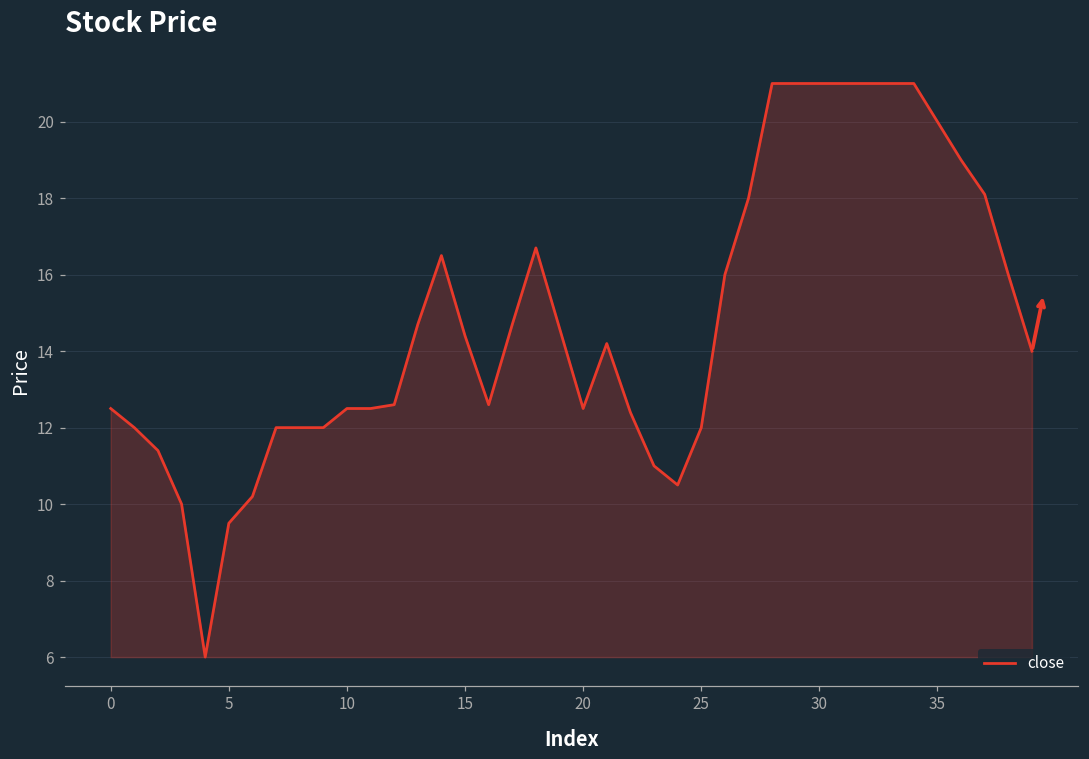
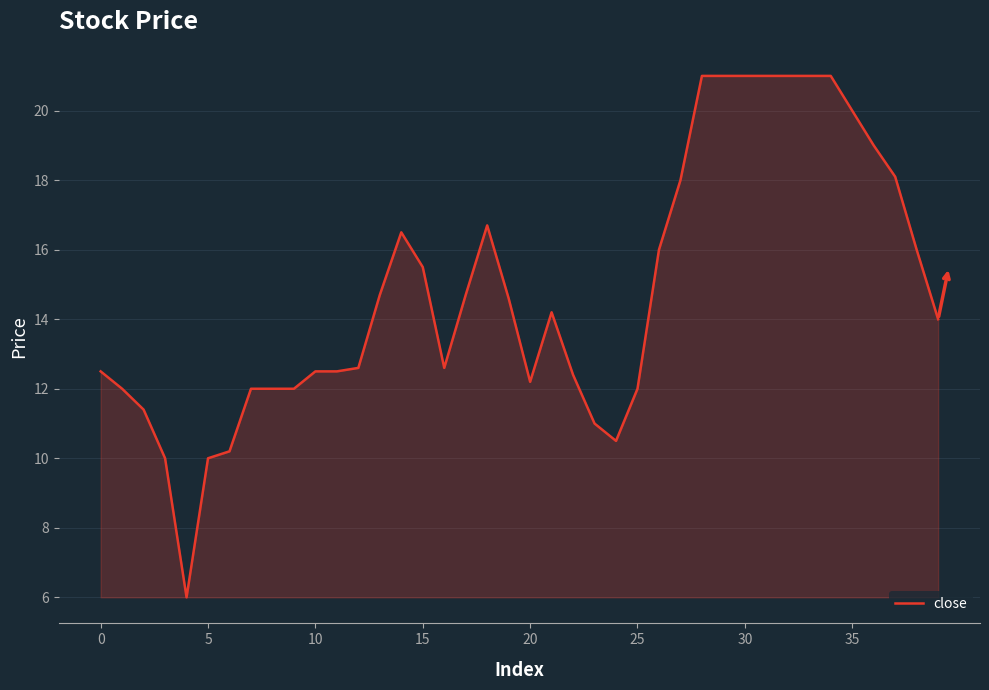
  {
    "0": 12.5,
-   "5": 9.5,
+   "5": 10.0,
    "10": 12.5,
-   "15": 14.4,
-   "20": 12.5,
+   "15": 15.5,
+   "20": 12.2,
    "25": 12.0,
    "30": 21.0,
    "35": 20.0
  }
